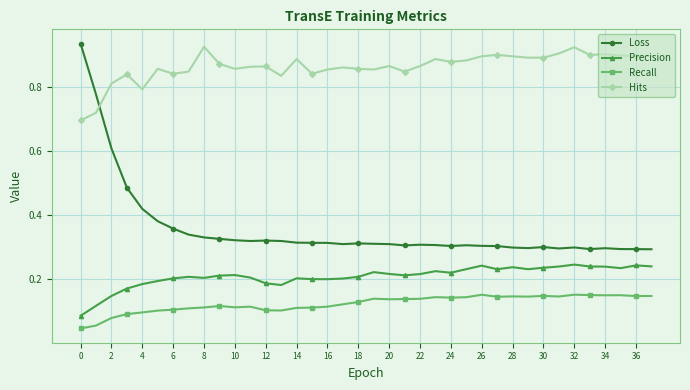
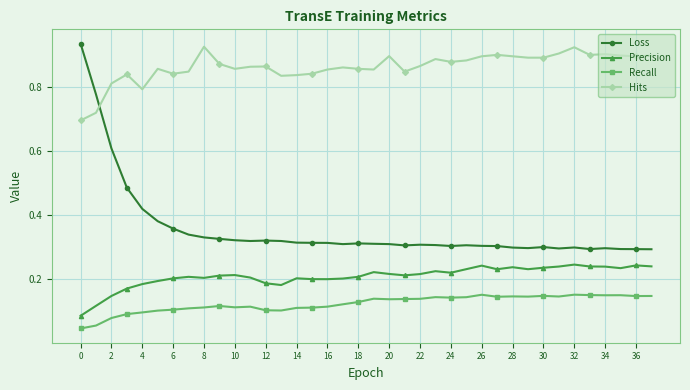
  {
    "Hits": {
      "0": 0.69,
      "2": 0.81,
      "4": 0.79,
      "6": 0.84,
      "8": 0.93,
      "10": 0.86,
      "12": 0.86,
-     "14": 0.89,
+     "14": 0.84,
      "16": 0.85,
      "18": 0.86,
-     "20": 0.86,
+     "20": 0.90,
      "22": 0.86,
      "24": 0.88,
      "26": 0.90,
      "28": 0.90,
      "30": 0.89,
      "32": 0.92
    }
  }
